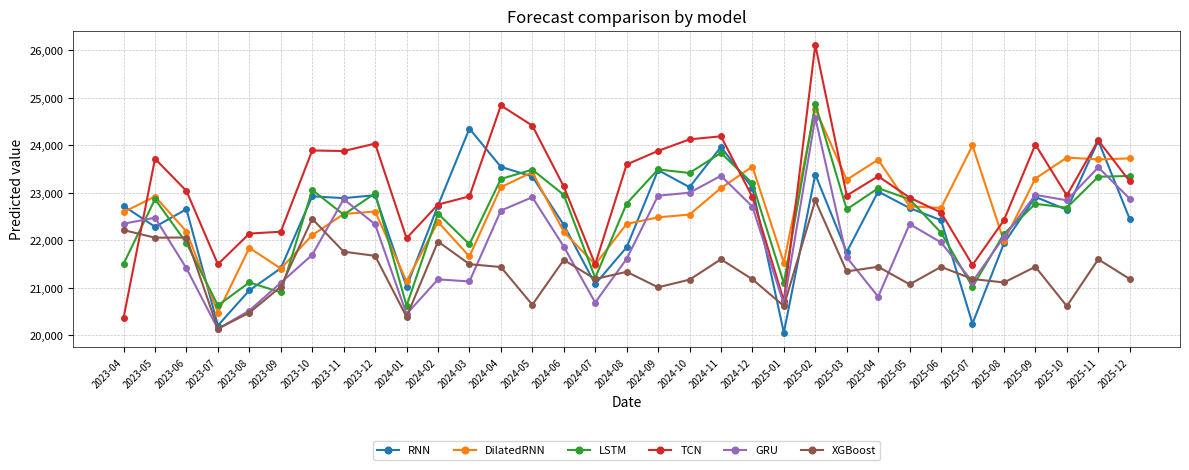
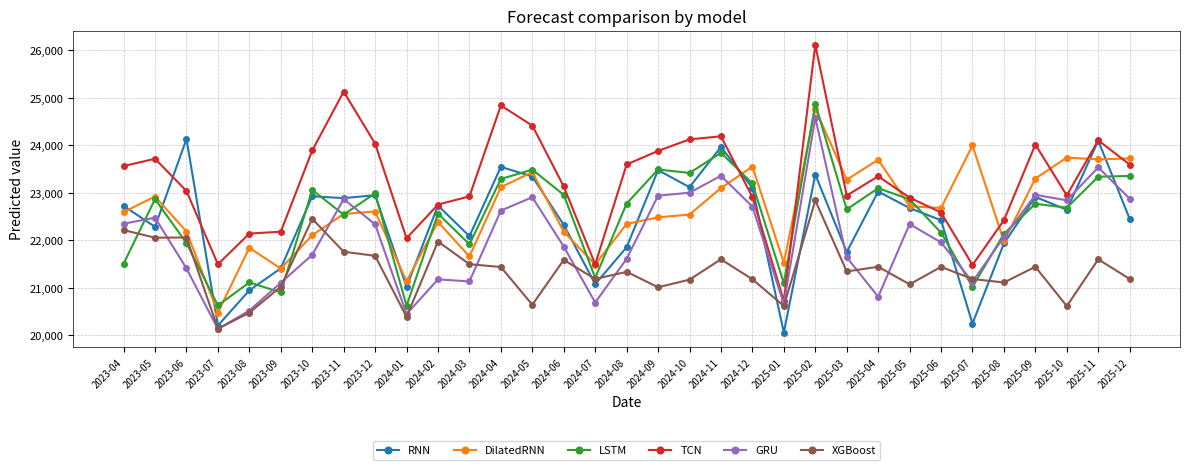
  {
    "RNN": {
      "2023-04": "22,700",
      "2023-05": "22,300",
-     "2023-06": "22,700",
+     "2023-06": "24,100",
      "2023-07": "20,200",
      "2023-08": "20,900",
      "2023-10": "22,900",
      "2024-01": "21,000",
-     "2024-03": "24,300",
+     "2024-03": "22,100",
      "2024-04": "23,500",
      "2024-05": "23,300",
      "2024-06": "22,300",
      "2024-07": "21,100",
      "2024-08": "21,900",
      "2024-10": "23,100",
      "2024-11": "24,000",
      "2024-12": "23,100",
      "2025-01": "20,100",
      "2025-02": "23,400",
      "2025-03": "21,800",
      "2025-04": "23,000",
      "2025-06": "22,400",
      "2025-07": "20,200",
      "2025-12": "22,500"
    },
    "DilatedRNN": {
      "2023-04": "22,600",
      "2023-05": "22,900",
      "2023-06": "22,200",
      "2023-07": "20,500",
      "2023-08": "21,800",
      "2023-10": "22,100",
      "2023-12": "22,600",
      "2024-01": "21,100",
      "2024-02": "22,400",
      "2024-03": "21,700",
      "2024-04": "23,100",
      "2024-05": "23,400",
      "2024-06": "22,200",
      "2024-08": "22,300",
      "2024-09": "22,500",
      "2024-10": "22,500",
      "2024-11": "23,100",
      "2024-12": "23,500",
      "2025-01": "21,500",
      "2025-02": "24,800",
      "2025-03": "23,300",
      "2025-04": "23,700",
      "2025-06": "22,700",
      "2025-07": "24,000",
      "2025-09": "23,300",
      "2025-10": "23,700",
      "2025-11": "23,700",
      "2025-12": "23,700"
    },
    "LSTM": {
      "2023-04": "21,500",
      "2023-05": "22,900",
      "2023-06": "21,900",
      "2023-07": "20,600",
      "2023-08": "21,100",
      "2023-09": "20,900",
      "2023-10": "23,100",
      "2024-01": "20,600",
      "2024-02": "22,600",
      "2024-03": "21,900",
      "2024-04": "23,300",
      "2024-05": "23,500",
      "2024-06": "23,000",
      "2024-08": "22,800",
      "2024-10": "23,400",
      "2024-11": "23,800",
      "2024-12": "23,200",
      "2025-01": "21,100",
      "2025-02": "24,900",
      "2025-03": "22,700",
      "2025-04": "23,100",
      "2025-06": "22,200",
      "2025-07": "21,000",
      "2025-08": "22,100",
      "2025-09": "22,800",
      "2025-11": "23,300",
      "2025-12": "23,400"
    },
    "TCN": {
-     "2023-04": "20,400",
+     "2023-04": "23,600",
      "2023-05": "23,700",
      "2023-06": "23,000",
      "2023-07": "21,500",
      "2023-08": "22,100",
      "2023-09": "22,200",
      "2023-10": "23,900",
-     "2023-11": "23,900",
+     "2023-11": "25,100",
      "2023-12": "24,000",
      "2024-01": "22,000",
      "2024-03": "22,900",
      "2024-04": "24,800",
      "2024-05": "24,400",
      "2024-06": "23,100",
      "2024-08": "23,600",
      "2024-09": "23,900",
      "2024-10": "24,100",
      "2024-11": "24,200",
      "2024-12": "22,900",
      "2025-01": "20,700",
      "2025-02": "26,100",
      "2025-03": "22,900",
      "2025-04": "23,300",
      "2025-06": "22,600",
      "2025-07": "21,500",
      "2025-08": "22,400",
      "2025-09": "24,000",
      "2025-10": "22,900",
-     "2025-12": "23,200"
+     "2025-12": "23,600"
    },
    "GRU": {
      "2023-04": "22,300",
      "2023-05": "22,500",
      "2023-06": "21,400",
      "2023-09": "21,100",
      "2023-10": "21,700",
      "2023-12": "22,300",
      "2024-01": "20,400",
      "2024-02": "21,200",
      "2024-03": "21,100",
      "2024-04": "22,600",
      "2024-05": "22,900",
      "2024-06": "21,900",
      "2024-07": "20,700",
      "2024-08": "21,600",
      "2024-09": "22,900",
      "2024-10": "23,000",
      "2024-11": "23,400",
      "2024-12": "22,700",
      "2025-02": "24,600",
      "2025-03": "21,600",
      "2025-04": "20,800",
      "2025-05": "22,300",
      "2025-06": "22,000",
      "2025-07": "21,100",
      "2025-08": "22,100",
      "2025-10": "22,800",
      "2025-11": "23,500",
      "2025-12": "22,900"
    },
    "XGBoost": {
      "2023-04": "22,200",
      "2023-05": "22,100",
      "2023-06": "22,100",
      "2023-09": "21,000",
      "2023-10": "22,500",
      "2023-11": "21,800",
      "2023-12": "21,700",
      "2024-01": "20,400",
      "2024-02": "22,000",
      "2024-03": "21,500",
      "2024-04": "21,400",
      "2024-05": "20,600",
      "2024-06": "21,600",
      "2024-08": "21,300",
      "2024-09": "21,000",
      "2024-10": "21,200",
      "2024-11": "21,600",
      "2024-12": "21,200",
      "2025-02": "22,800",
      "2025-03": "21,300",
      "2025-04": "21,400",
      "2025-05": "21,100",
      "2025-06": "21,400",
      "2025-07": "21,200",
      "2025-08": "21,100",
      "2025-09": "21,400",
      "2025-10": "20,600",
      "2025-11": "21,600",
      "2025-12": "21,200"
    }
  }
